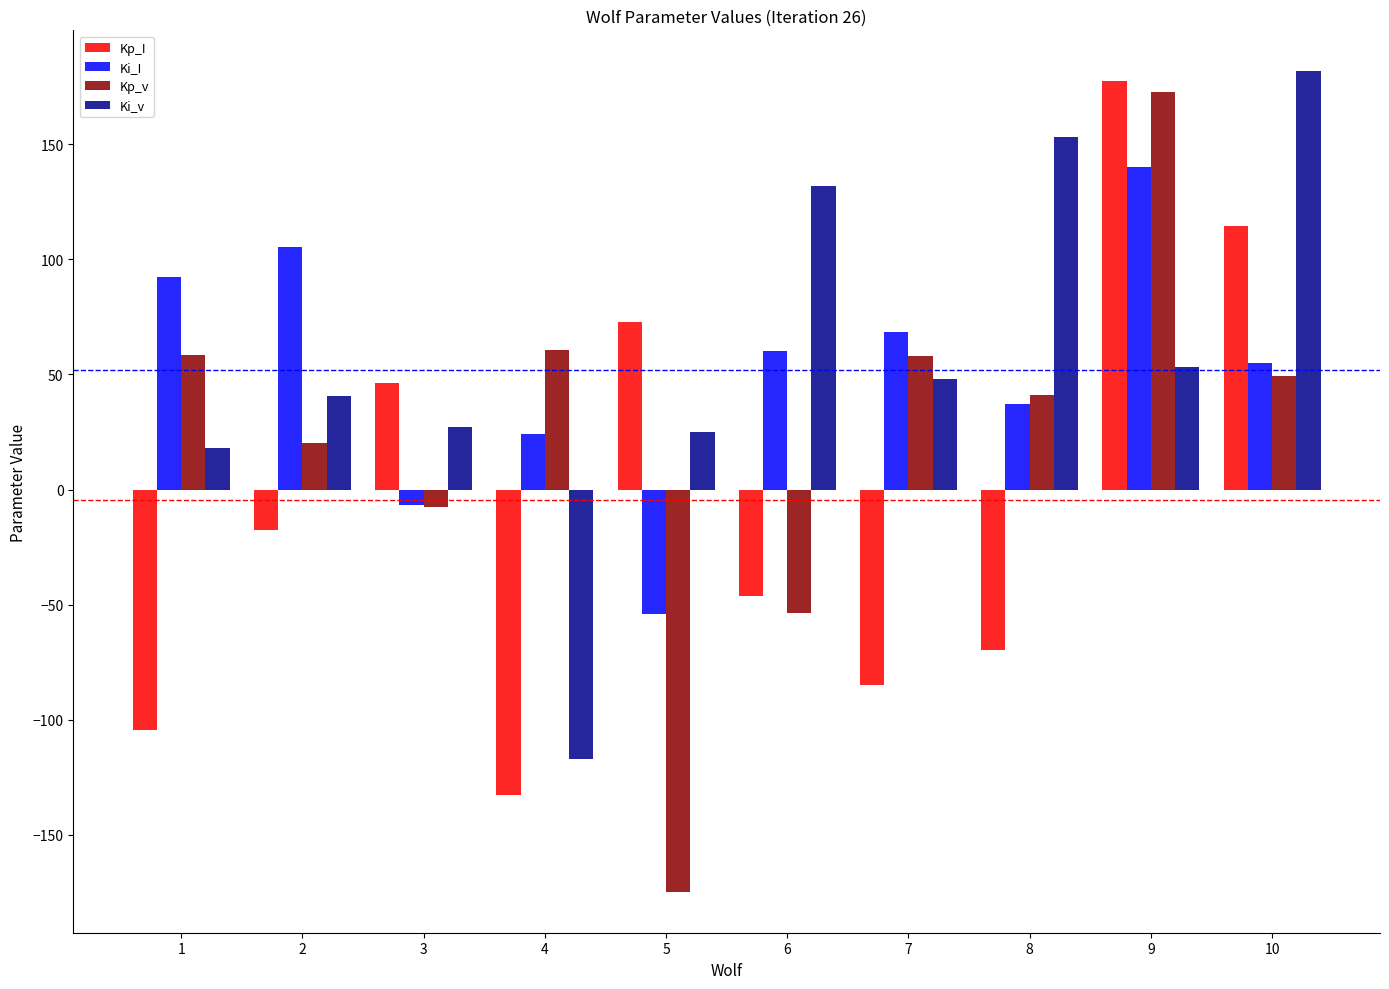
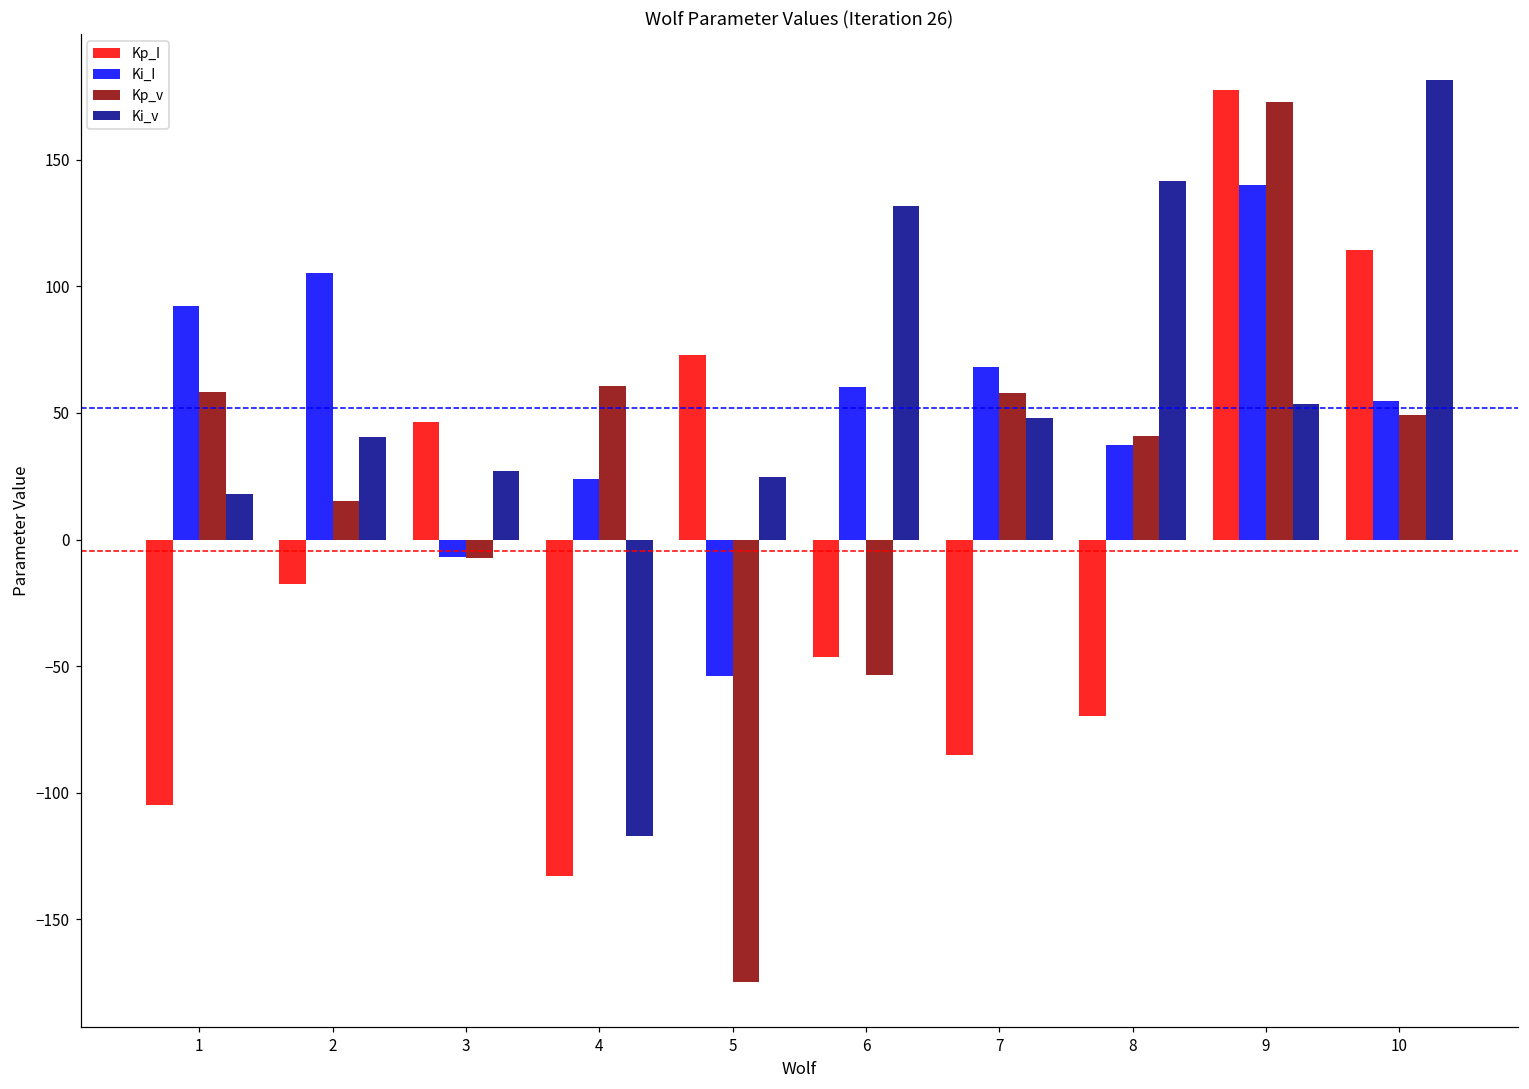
  {
    "Kp_I": {
      "1": -105,
      "2": -18,
      "3": 46,
      "4": -133,
      "5": 73,
      "6": -46,
      "7": -85,
      "8": -70,
      "9": 177,
      "10": 114
    },
    "Ki_I": {
      "1": 92,
      "2": 105,
      "3": -7,
      "4": 24,
      "5": -54,
      "6": 60,
      "7": 68,
      "8": 37,
      "9": 140,
      "10": 55
    },
    "Kp_v": {
      "1": 58,
-     "2": 20,
+     "2": 15,
      "3": -7,
      "4": 61,
      "5": -175,
      "6": -54,
      "7": 58,
      "8": 41,
      "9": 173,
      "10": 49
    },
    "Ki_v": {
      "1": 18,
      "2": 41,
      "3": 27,
      "4": -117,
      "5": 25,
      "6": 132,
      "7": 48,
-     "8": 153,
+     "8": 142,
      "9": 53,
      "10": 182
    }
  }
